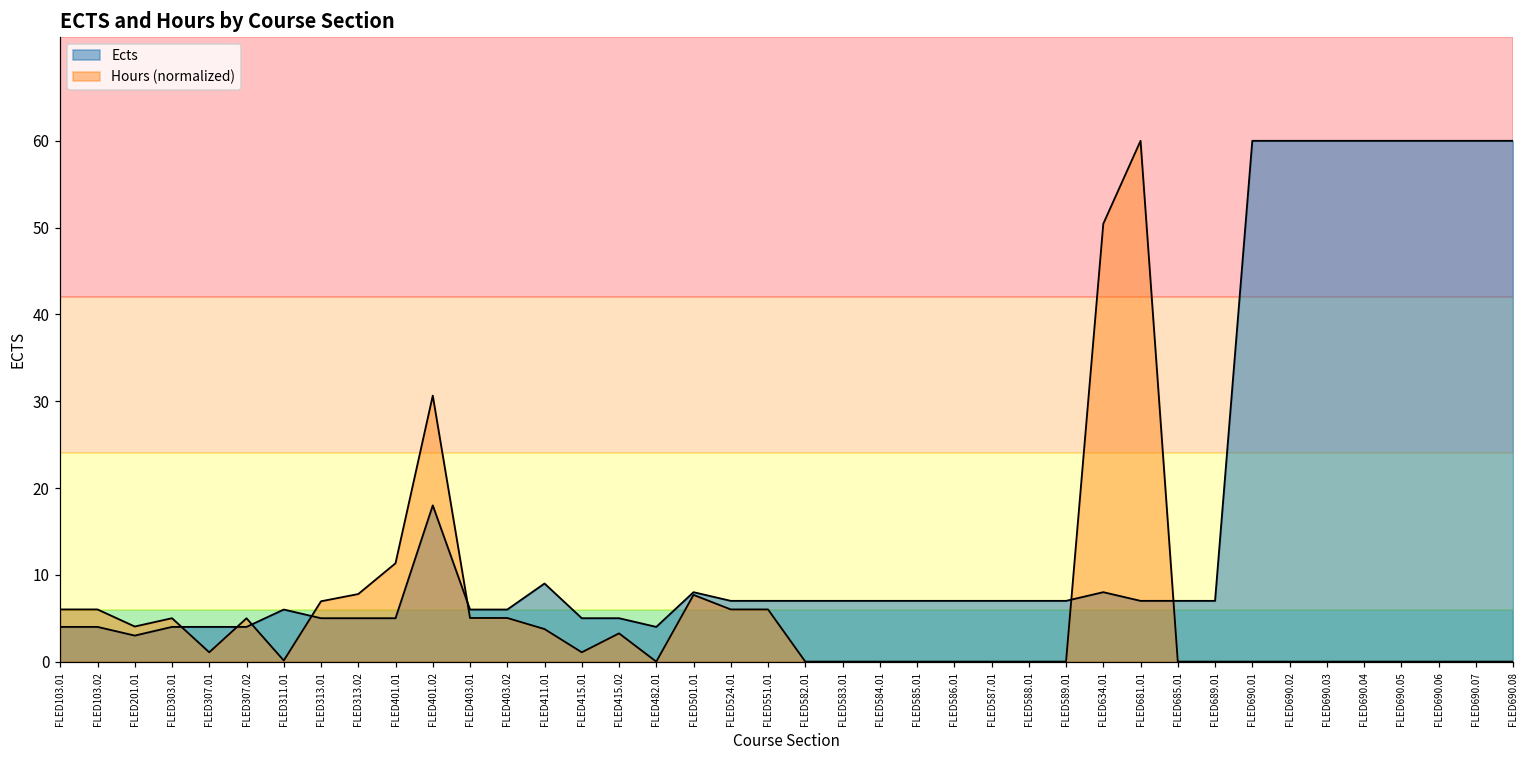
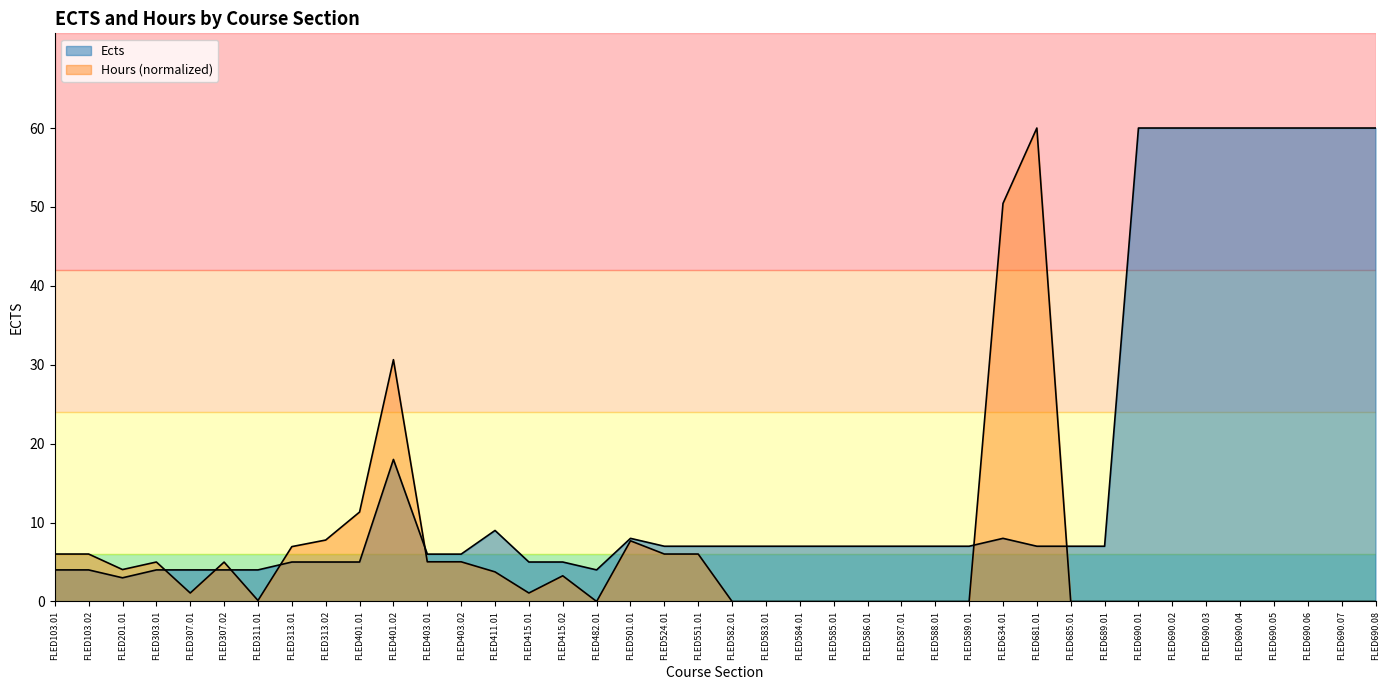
  {
    "Ects": {
      "FLED103.01": 4,
      "FLED103.02": 4,
      "FLED201.01": 3,
      "FLED303.01": 4,
      "FLED307.01": 4,
      "FLED307.02": 4,
-     "FLED311.01": 6,
+     "FLED311.01": 4,
      "FLED313.01": 5,
      "FLED313.02": 5,
      "FLED401.01": 5,
      "FLED401.02": 18,
      "FLED403.01": 6,
      "FLED403.02": 6,
      "FLED411.01": 9,
      "FLED415.01": 5,
      "FLED415.02": 5,
      "FLED482.01": 4,
      "FLED524.01": 7,
      "FLED551.01": 7,
      "FLED582.01": 7,
      "FLED583.01": 7,
      "FLED584.01": 7,
      "FLED585.01": 7,
      "FLED586.01": 7,
      "FLED587.01": 7,
      "FLED588.01": 7,
      "FLED589.01": 7,
      "FLED634.01": 8,
      "FLED681.01": 7,
      "FLED685.01": 7,
      "FLED689.01": 7,
      "FLED690.01": 60,
      "FLED690.02": 60,
      "FLED690.03": 60,
      "FLED690.04": 60,
      "FLED690.05": 60,
      "FLED690.06": 60,
      "FLED690.07": 60,
      "FLED690.08": 60
    },
    "Hours (normalized)": {
      "FLED103.01": 6,
      "FLED103.02": 6,
      "FLED201.01": 4,
      "FLED303.01": 5,
      "FLED307.01": 1,
      "FLED307.02": 5,
      "FLED311.01": 0,
      "FLED313.01": 7,
      "FLED313.02": 8,
      "FLED401.01": 11,
      "FLED401.02": 31,
      "FLED403.01": 5,
      "FLED403.02": 5,
      "FLED411.01": 4,
      "FLED415.01": 1,
      "FLED415.02": 3,
      "FLED482.01": 0,
      "FLED524.01": 6,
      "FLED551.01": 6,
      "FLED582.01": 0,
      "FLED583.01": 0,
      "FLED584.01": 0,
      "FLED585.01": 0,
      "FLED586.01": 0,
      "FLED587.01": 0,
      "FLED588.01": 0,
      "FLED589.01": 0,
      "FLED634.01": 50,
      "FLED681.01": 60,
      "FLED685.01": 0,
      "FLED689.01": 0,
      "FLED690.01": 0,
      "FLED690.02": 0,
      "FLED690.03": 0,
      "FLED690.04": 0,
      "FLED690.05": 0,
      "FLED690.06": 0,
      "FLED690.07": 0,
      "FLED690.08": 0
    }
  }
